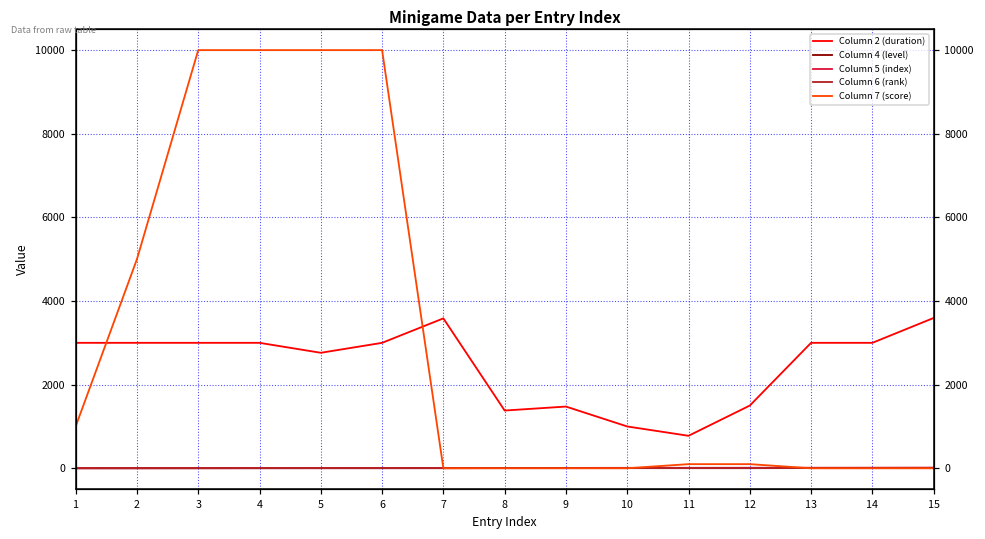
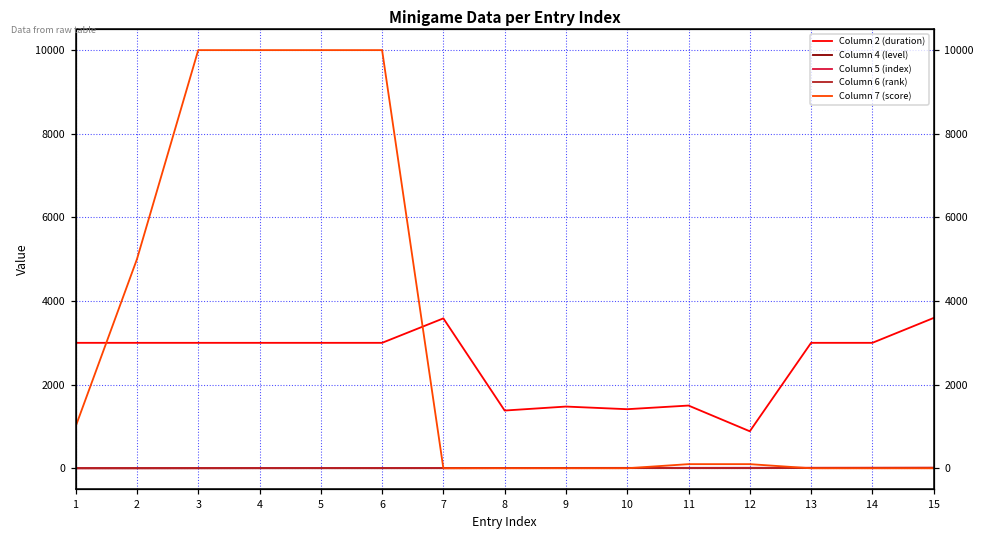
  {
    "Column 2 (duration)": {
      "1": 3000,
      "2": 3000,
      "3": 3000,
      "4": 3000,
-     "5": 2800,
+     "5": 3000,
      "6": 3000,
      "7": 3600,
      "8": 1400,
      "9": 1500,
-     "10": 1000,
-     "11": 800,
-     "12": 1500,
+     "10": 1400,
+     "11": 1500,
+     "12": 900,
      "13": 3000,
      "14": 3000,
      "15": 3600
    },
    "Column 7 (score)": {
      "1": 1000,
      "2": 5000,
      "3": 10000,
      "4": 10000,
      "5": 10000,
      "6": 10000,
      "11": 100,
      "12": 100
    }
  }
